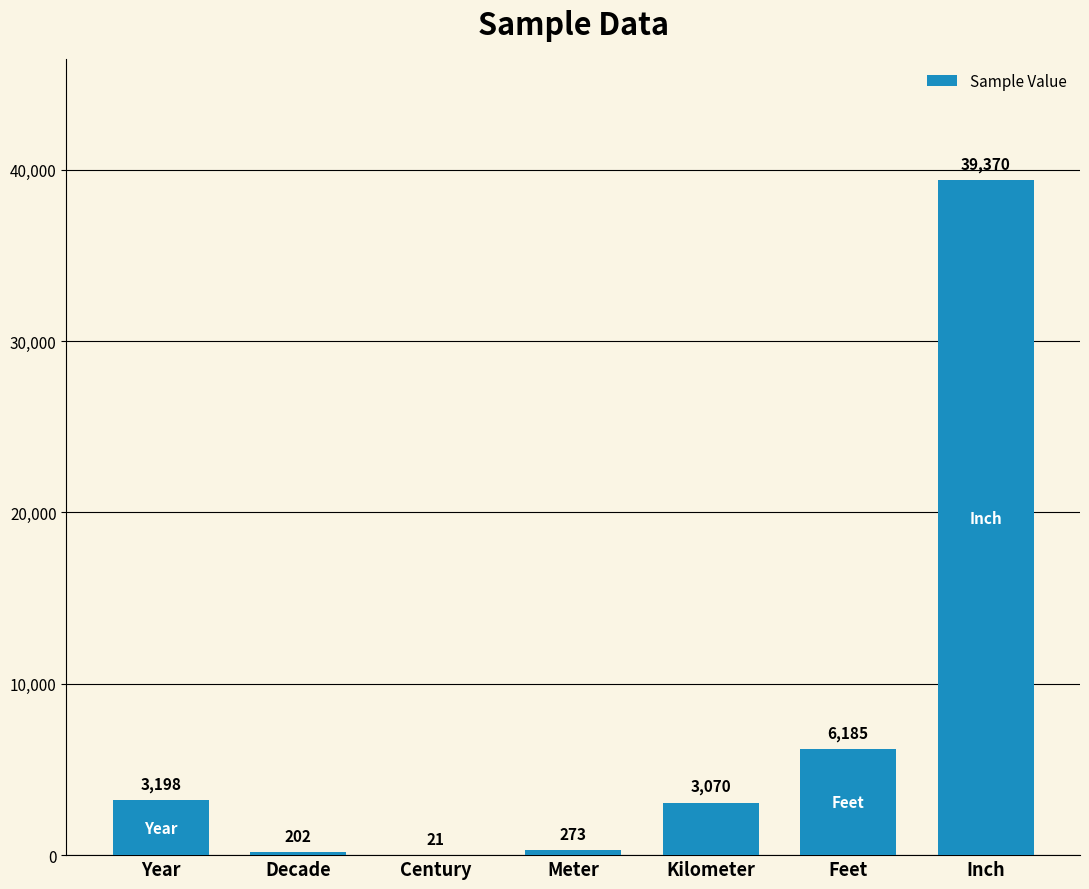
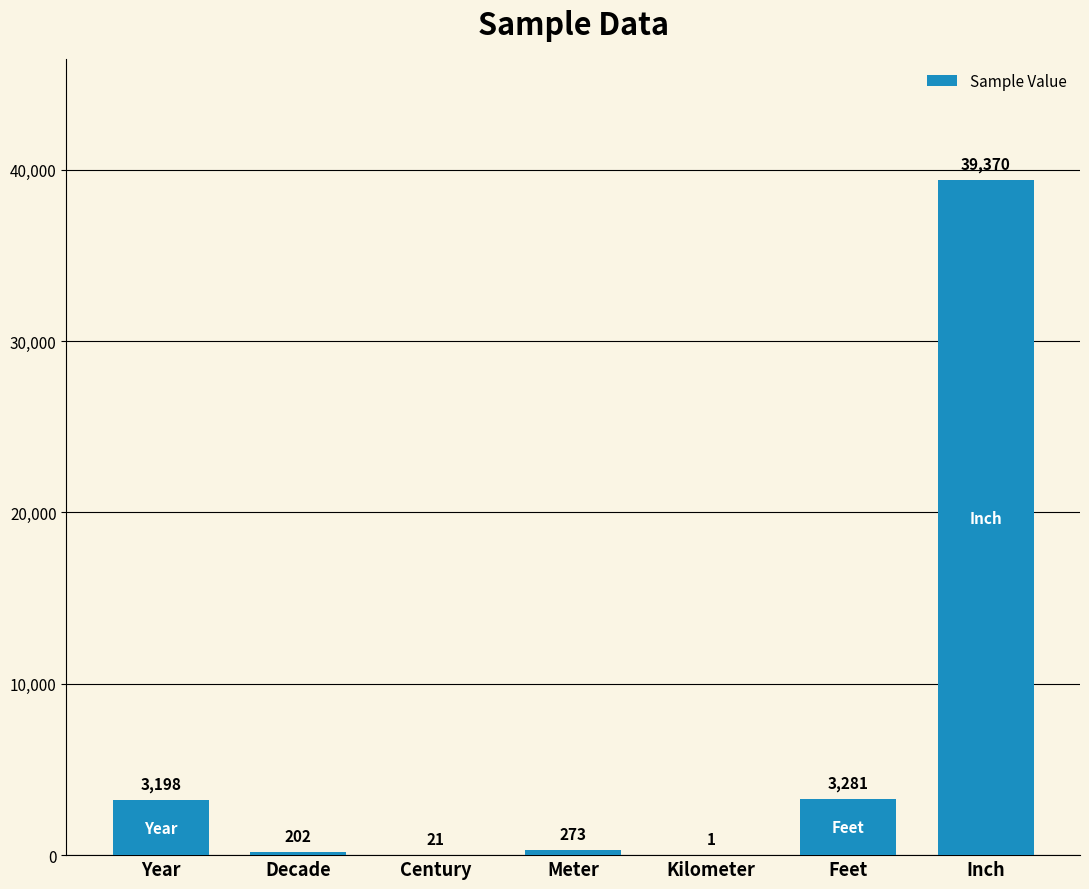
  {
    "Year": "3,198",
    "Decade": "202",
    "Century": "21",
    "Meter": "273",
-   "Kilometer": "3,070",
-   "Feet": "6,185",
+   "Kilometer": "1",
+   "Feet": "3,281",
    "Inch": "39,370"
  }
